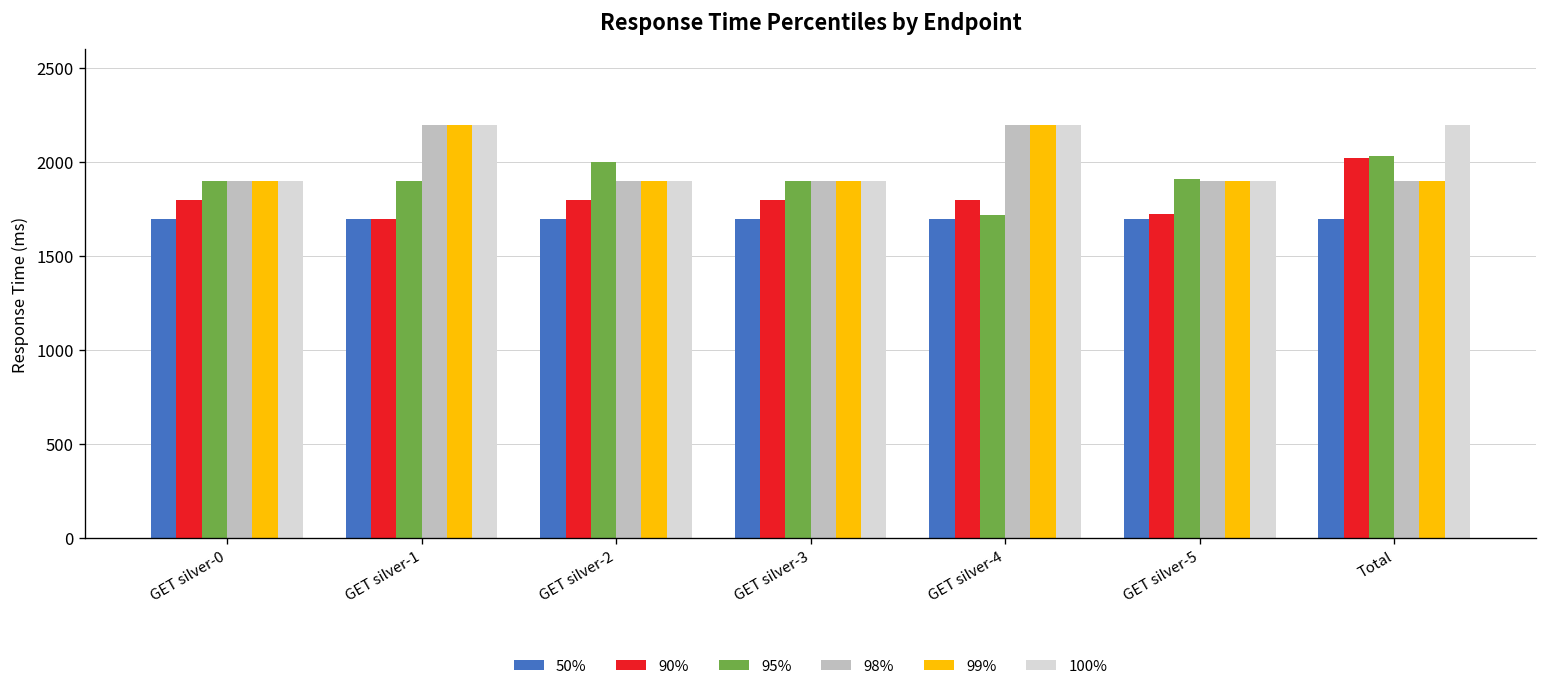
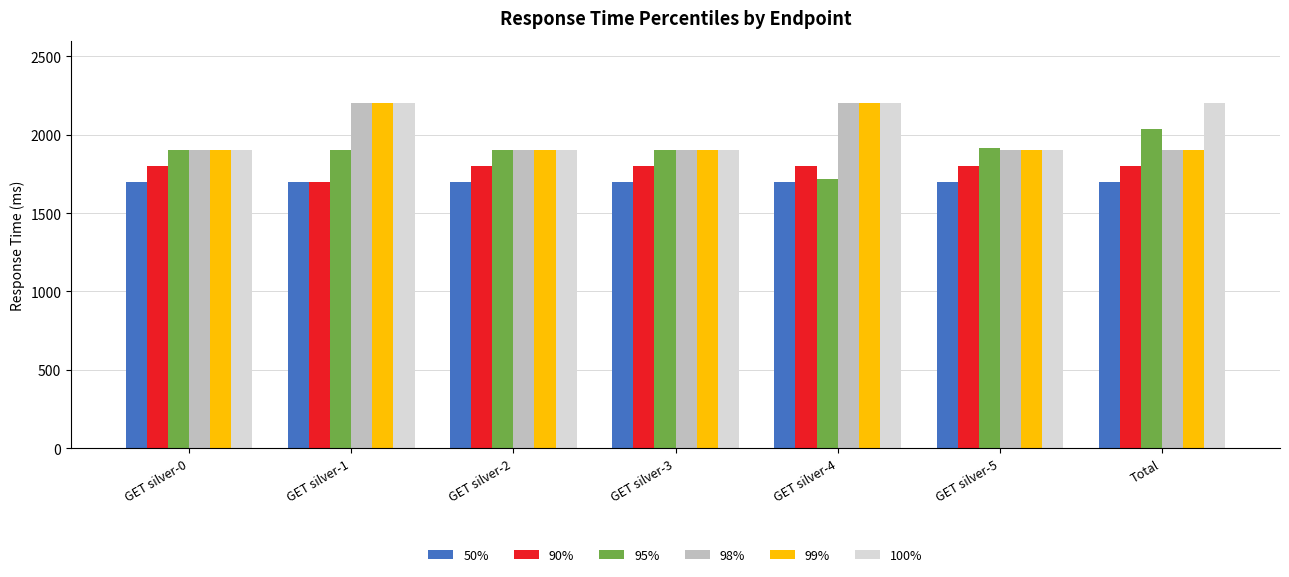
  {
    "50%": {
      "GET silver-0": 1700,
      "GET silver-1": 1700,
      "GET silver-2": 1700,
      "GET silver-3": 1700,
      "GET silver-4": 1700,
      "GET silver-5": 1700,
      "Total": 1700
    },
    "90%": {
      "GET silver-0": 1800,
      "GET silver-1": 1700,
      "GET silver-2": 1800,
      "GET silver-3": 1800,
      "GET silver-4": 1800,
-     "GET silver-5": 1730,
-     "Total": 2020
+     "GET silver-5": 1800,
+     "Total": 1800
    },
    "95%": {
      "GET silver-0": 1900,
      "GET silver-1": 1900,
-     "GET silver-2": 2000,
+     "GET silver-2": 1900,
      "GET silver-3": 1900,
      "GET silver-4": 1720,
      "GET silver-5": 1910,
      "Total": 2030
    },
    "99%": {
      "GET silver-0": 1900,
      "GET silver-1": 2200,
      "GET silver-2": 1900,
      "GET silver-3": 1900,
      "GET silver-4": 2200,
      "GET silver-5": 1900,
      "Total": 1900
    }
  }
